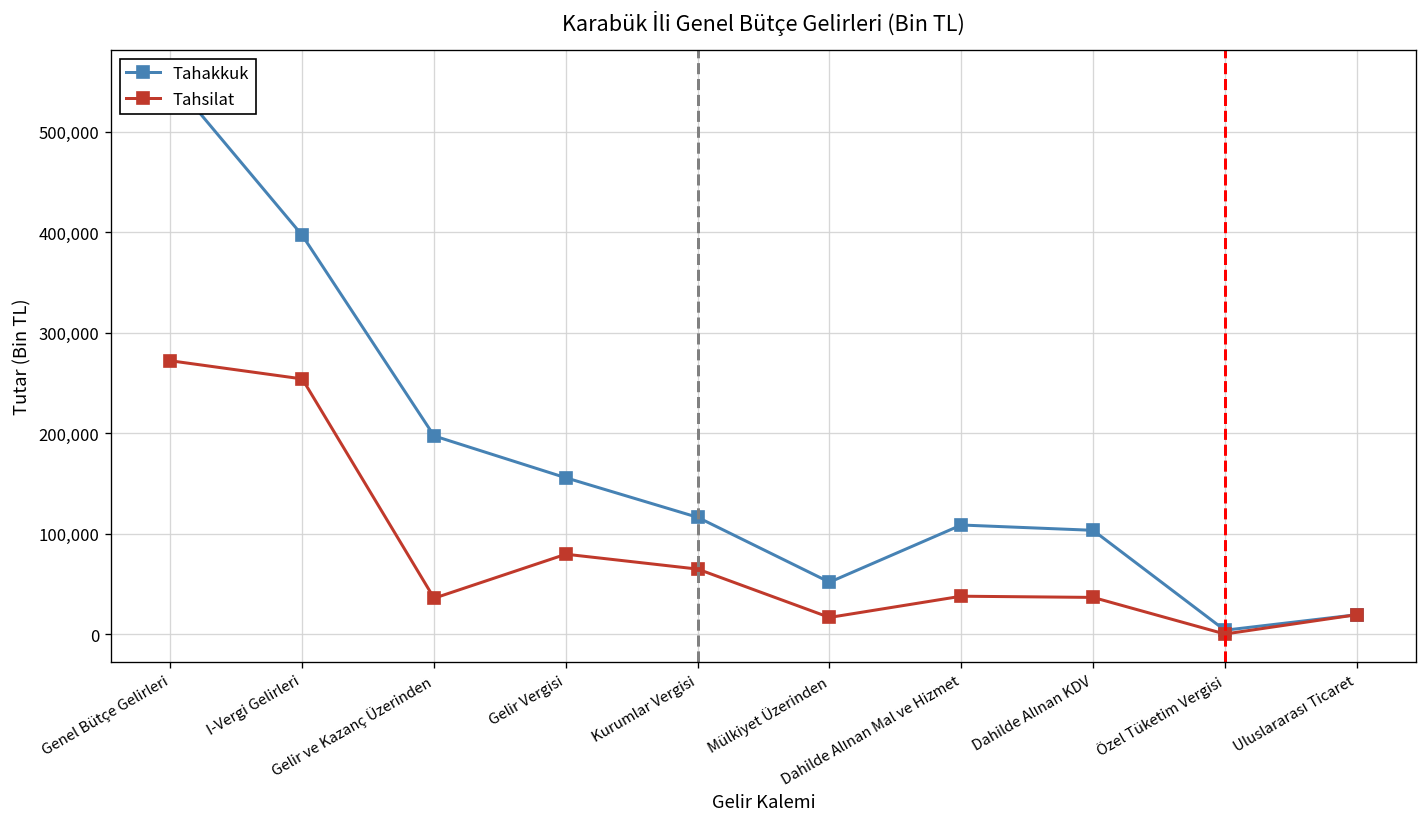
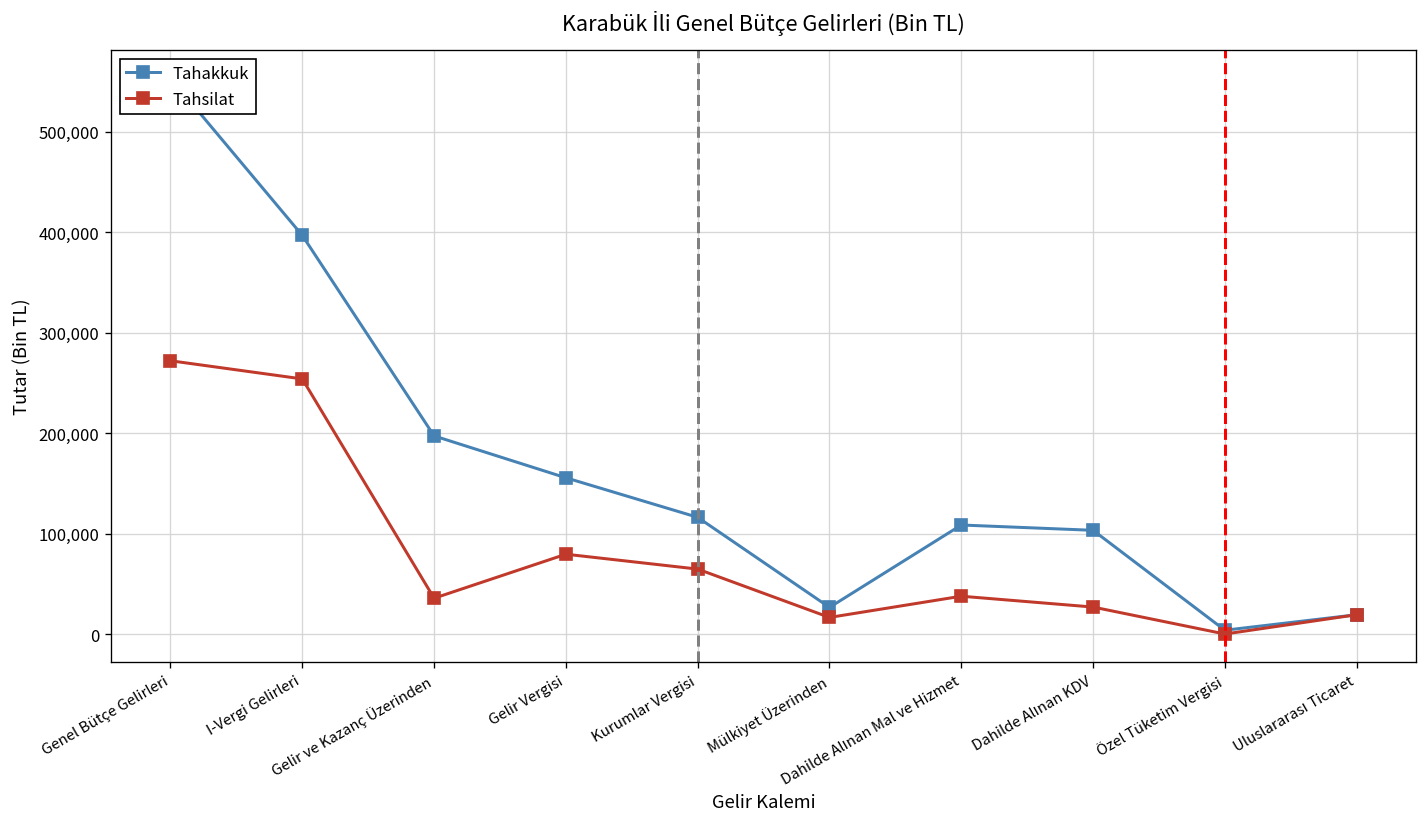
  {
    "Tahakkuk": {
      "I-Vergi Gelirleri": "400,000",
      "Gelir ve Kazanç Üzerinden": "200,000",
      "Gelir Vergisi": "160,000",
      "Kurumlar Vergisi": "120,000",
-     "Mülkiyet Üzerinden": "50,000",
+     "Mülkiyet Üzerinden": "30,000",
      "Dahilde Alınan Mal ve Hizmet": "110,000",
      "Dahilde Alınan KDV": "100,000",
      "Özel Tüketim Vergisi": "0"
    },
    "Tahsilat": {
      "Genel Bütçe Gelirleri": "270,000",
      "I-Vergi Gelirleri": "250,000",
      "Gelir ve Kazanç Üzerinden": "40,000",
      "Gelir Vergisi": "80,000",
      "Kurumlar Vergisi": "60,000",
      "Mülkiyet Üzerinden": "20,000",
      "Dahilde Alınan Mal ve Hizmet": "40,000",
-     "Dahilde Alınan KDV": "40,000",
+     "Dahilde Alınan KDV": "30,000",
      "Özel Tüketim Vergisi": "0"
    }
  }
